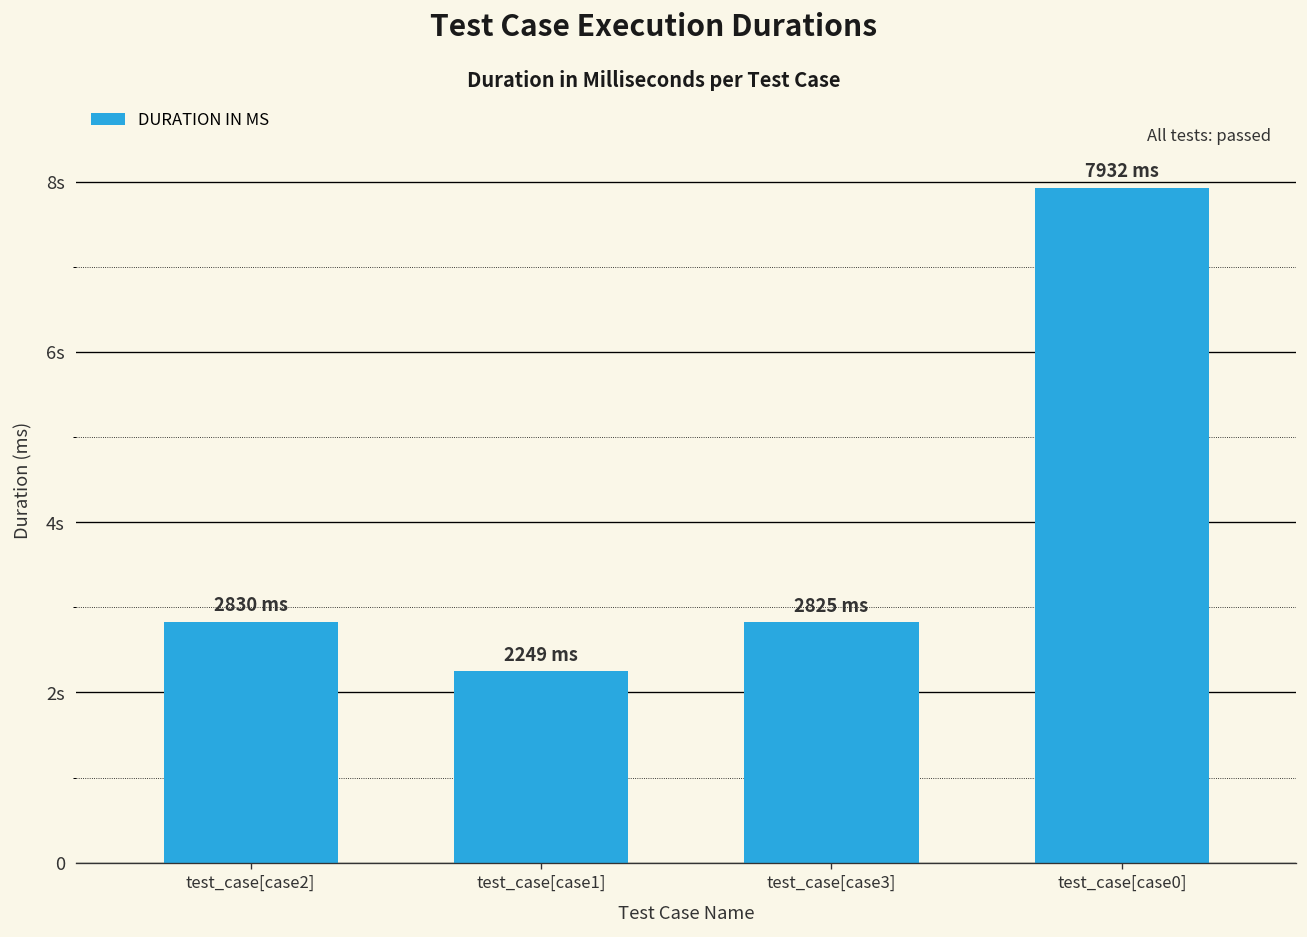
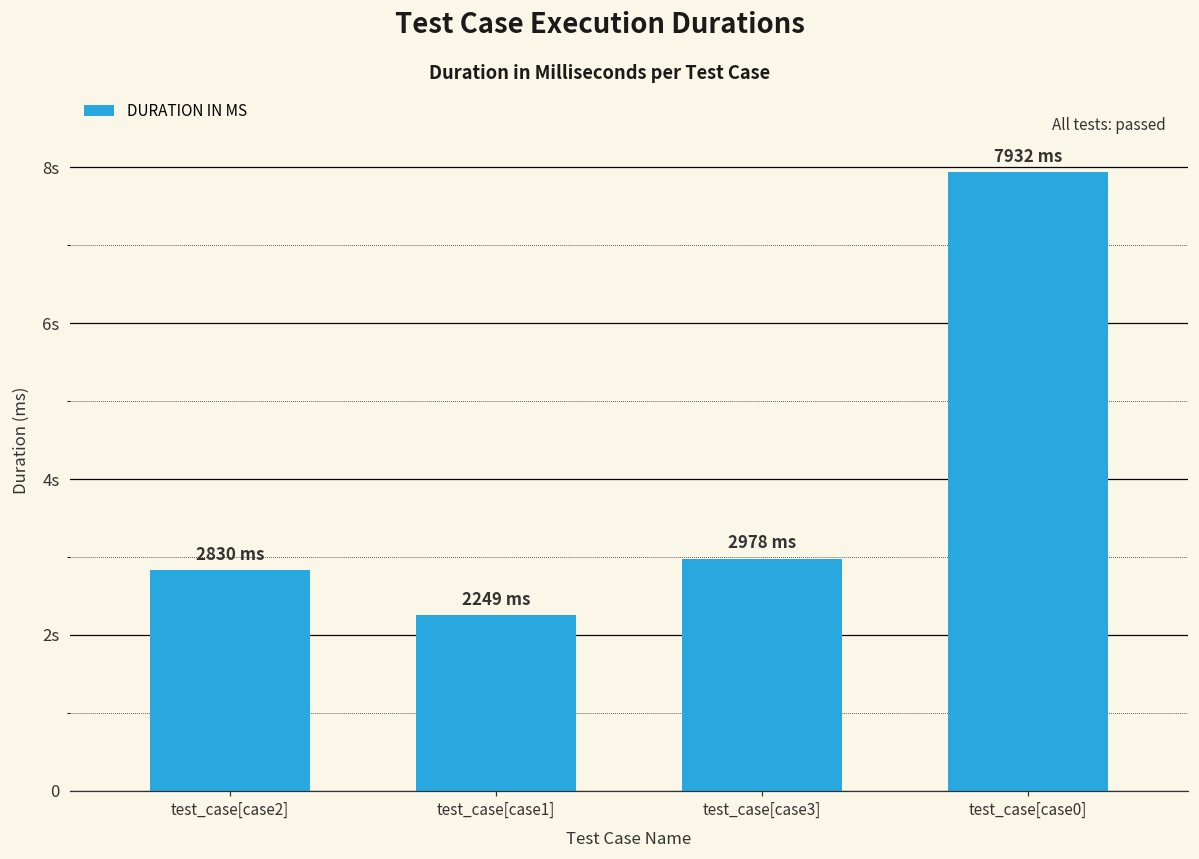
  {
    "test_case[case2]": 2830,
    "test_case[case1]": 2249,
-   "test_case[case3]": 2825,
+   "test_case[case3]": 2978,
    "test_case[case0]": 7932
  }
